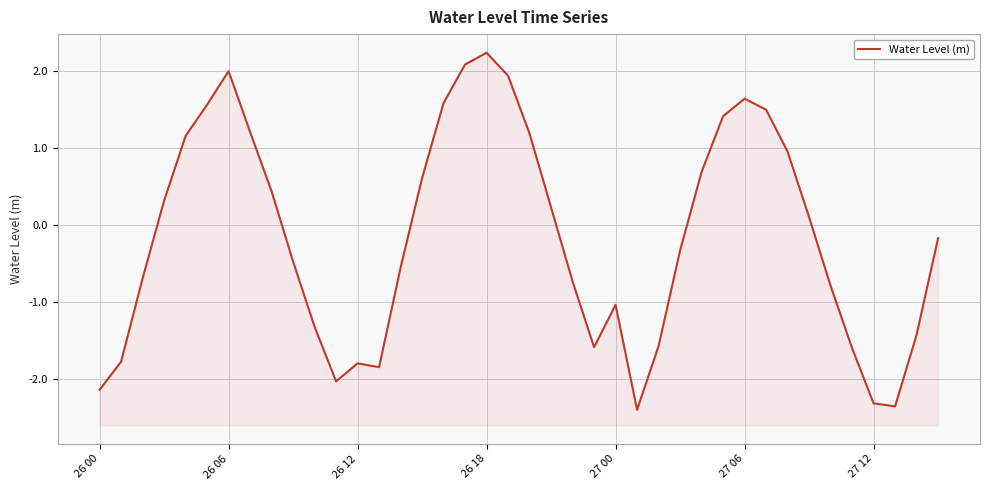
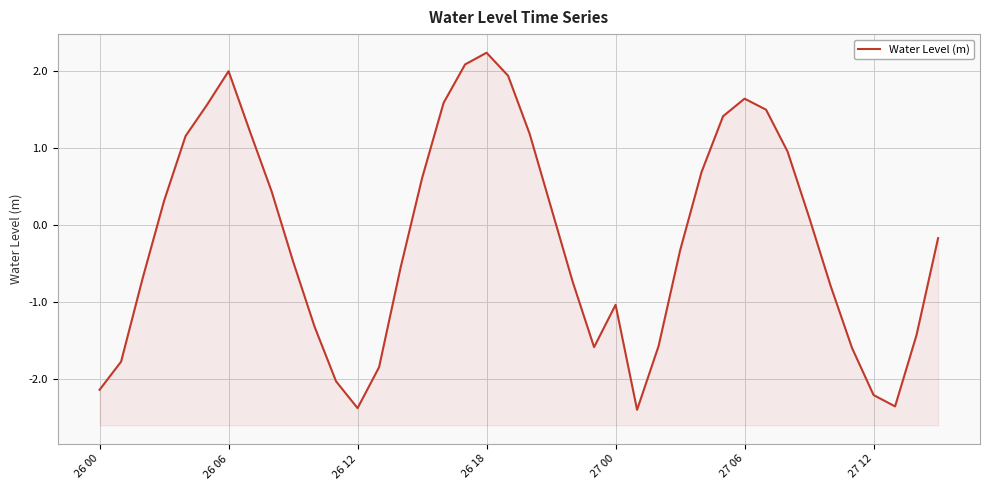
  {
    "26 00": -2.1,
    "26 06": 2.0,
-   "26 12": -1.8,
+   "26 12": -2.4,
    "26 18": 2.2,
    "27 00": -1.0,
    "27 06": 1.6,
-   "27 12": -2.3
+   "27 12": -2.2
  }
